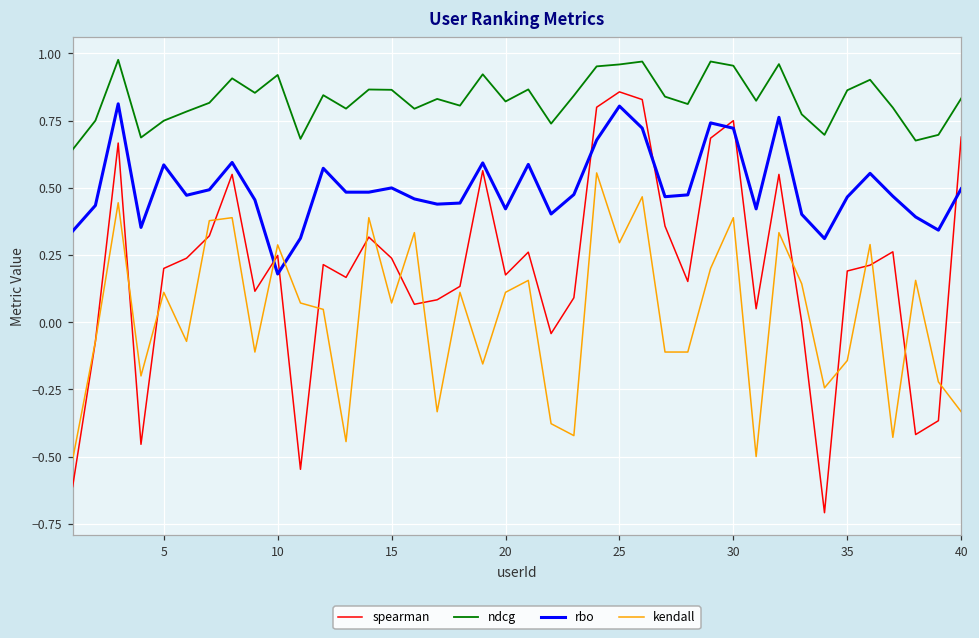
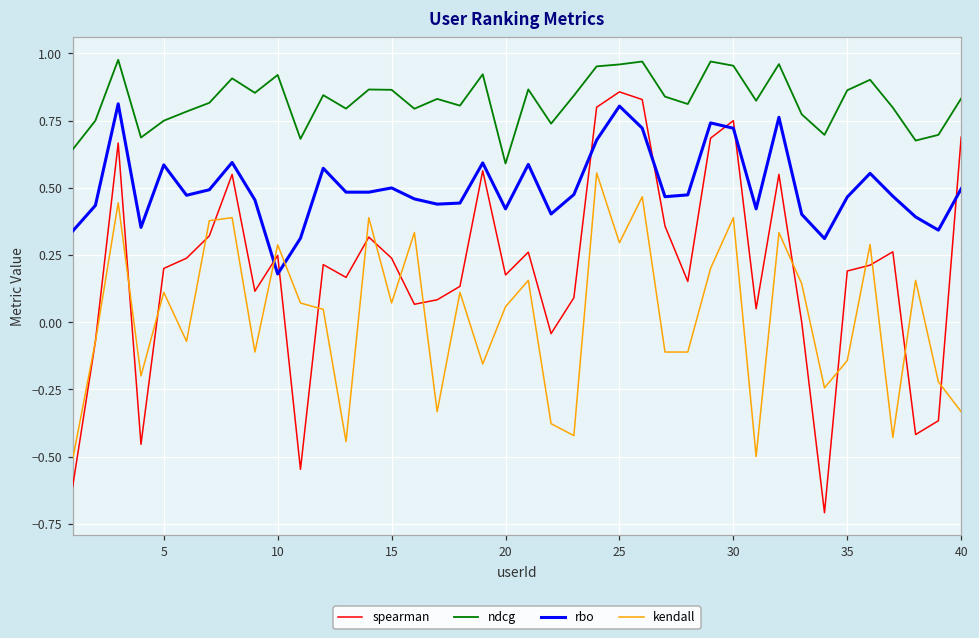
  {
    "spearman": {
      "5": 0.20,
      "10": 0.25,
      "15": 0.24,
      "20": 0.18,
      "25": 0.86,
      "30": 0.75,
      "35": 0.19,
      "40": 0.69
    },
    "ndcg": {
      "5": 0.75,
      "10": 0.92,
      "15": 0.86,
-     "20": 0.82,
+     "20": 0.59,
      "25": 0.96,
      "30": 0.95,
      "35": 0.86,
      "40": 0.83
    },
    "rbo": {
      "5": 0.59,
      "10": 0.18,
      "15": 0.50,
      "20": 0.42,
      "25": 0.80,
      "30": 0.72,
      "35": 0.47,
      "40": 0.50
    },
    "kendall": {
      "5": 0.11,
      "10": 0.29,
      "15": 0.07,
-     "20": 0.11,
+     "20": 0.06,
      "25": 0.30,
      "30": 0.39,
      "35": -0.14,
      "40": -0.33
    }
  }
